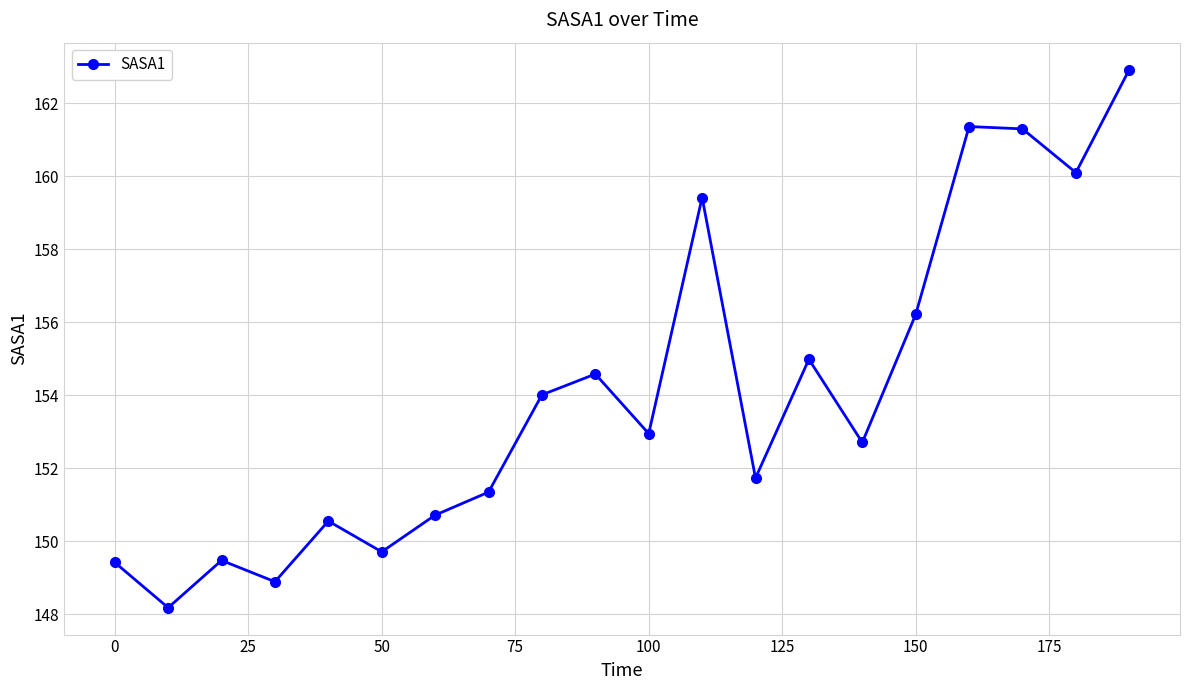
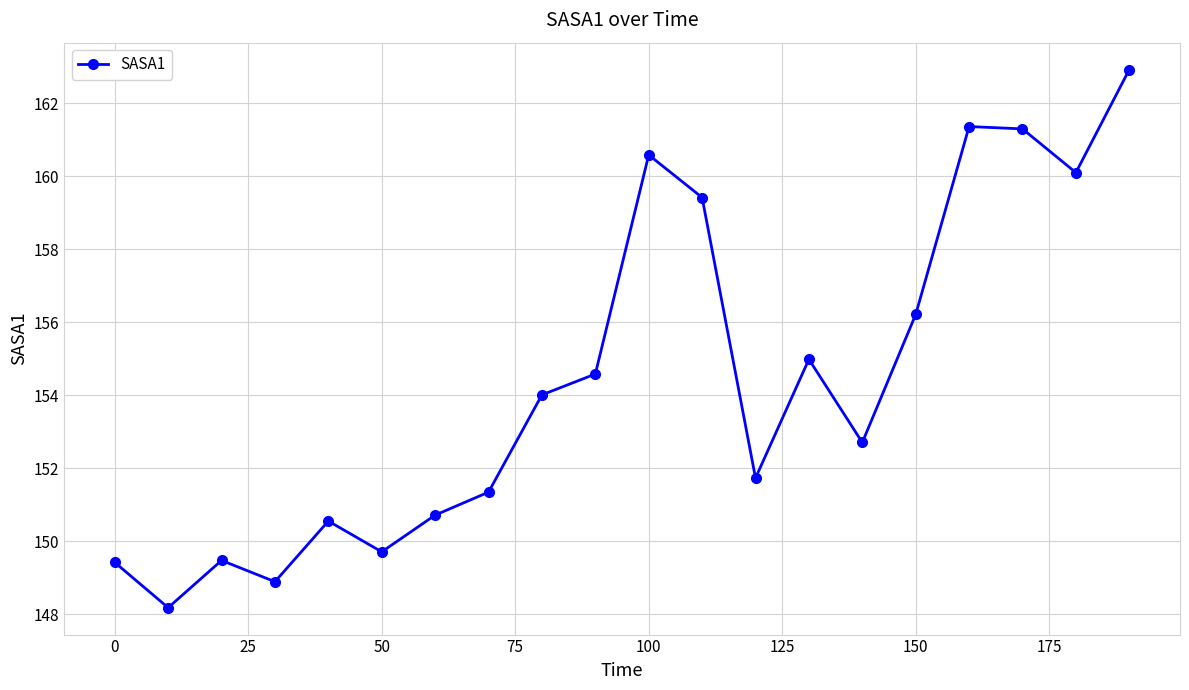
  {
    "0": 149.4,
    "50": 149.7,
-   "100": 153.0,
+   "100": 160.6,
    "150": 156.2
  }
